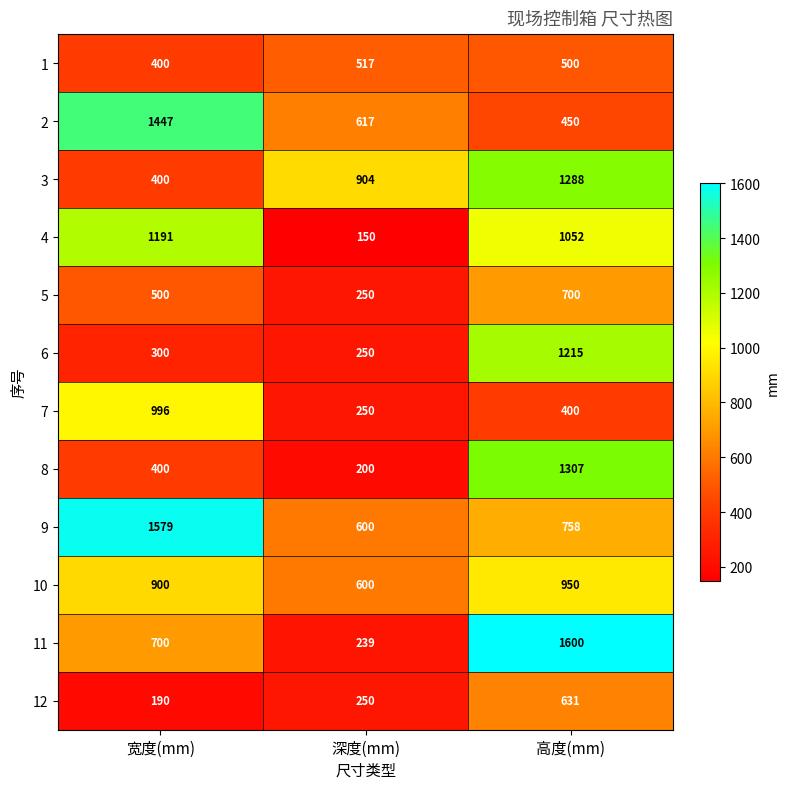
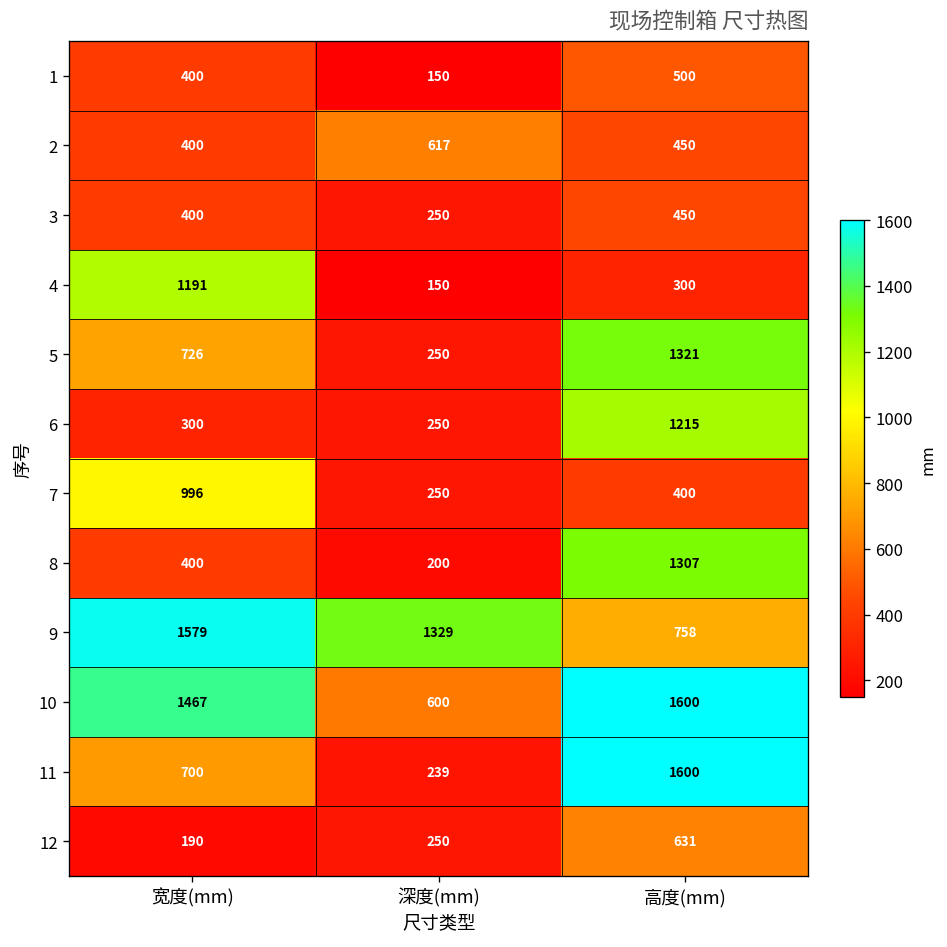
  {
    "1": {
      "宽度(mm)": 400,
-     "深度(mm)": 517,
+     "深度(mm)": 150,
      "高度(mm)": 500
    },
    "2": {
-     "宽度(mm)": 1447,
+     "宽度(mm)": 400,
      "深度(mm)": 617,
      "高度(mm)": 450
    },
    "3": {
      "宽度(mm)": 400,
-     "深度(mm)": 904,
-     "高度(mm)": 1288
+     "深度(mm)": 250,
+     "高度(mm)": 450
    },
    "4": {
      "宽度(mm)": 1191,
      "深度(mm)": 150,
-     "高度(mm)": 1052
+     "高度(mm)": 300
    },
    "5": {
-     "宽度(mm)": 500,
+     "宽度(mm)": 726,
      "深度(mm)": 250,
-     "高度(mm)": 700
+     "高度(mm)": 1321
    },
    "6": {
      "宽度(mm)": 300,
      "深度(mm)": 250,
      "高度(mm)": 1215
    },
    "7": {
      "宽度(mm)": 996,
      "深度(mm)": 250,
      "高度(mm)": 400
    },
    "8": {
      "宽度(mm)": 400,
      "深度(mm)": 200,
      "高度(mm)": 1307
    },
    "9": {
      "宽度(mm)": 1579,
-     "深度(mm)": 600,
+     "深度(mm)": 1329,
      "高度(mm)": 758
    },
    "10": {
-     "宽度(mm)": 900,
+     "宽度(mm)": 1467,
      "深度(mm)": 600,
-     "高度(mm)": 950
+     "高度(mm)": 1600
    },
    "11": {
      "宽度(mm)": 700,
      "深度(mm)": 239,
      "高度(mm)": 1600
    },
    "12": {
      "宽度(mm)": 190,
      "深度(mm)": 250,
      "高度(mm)": 631
    }
  }
